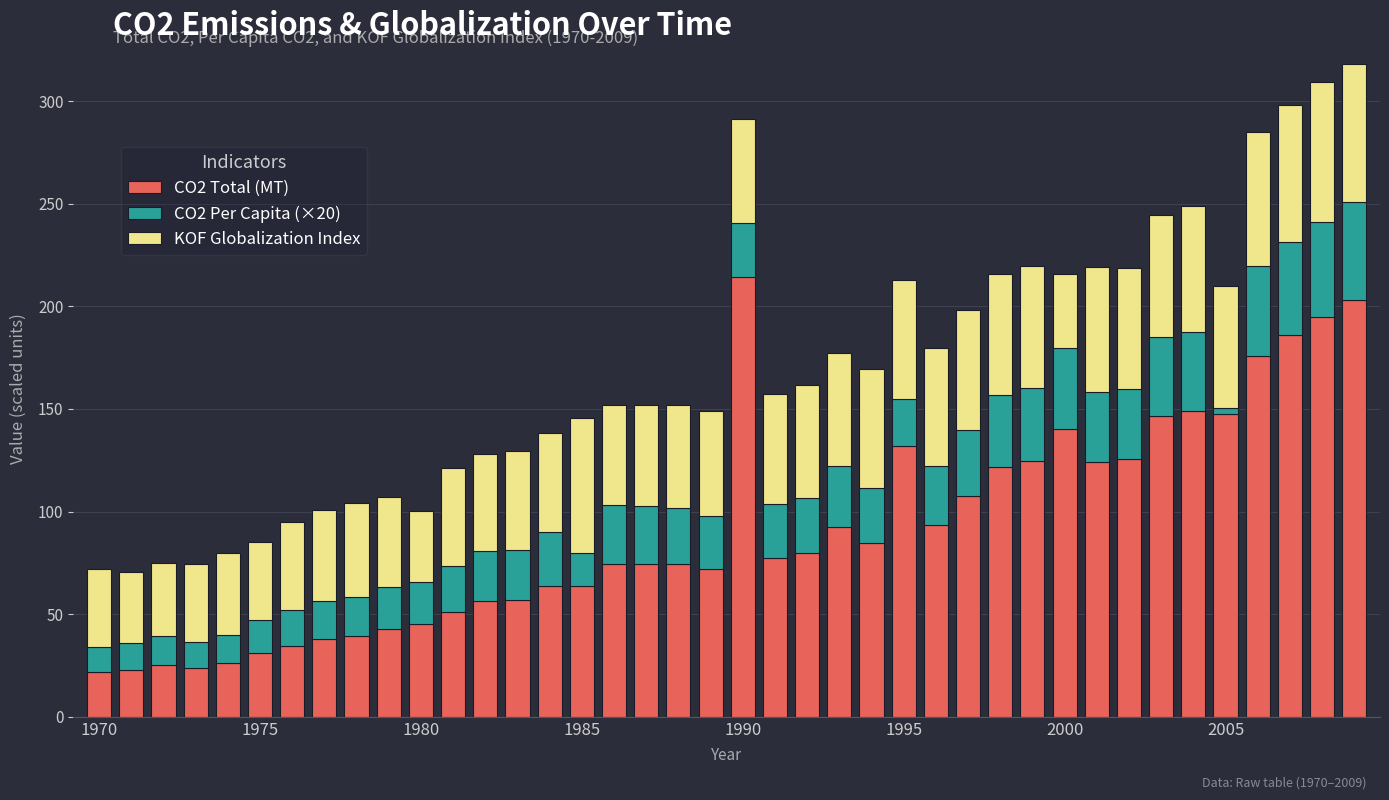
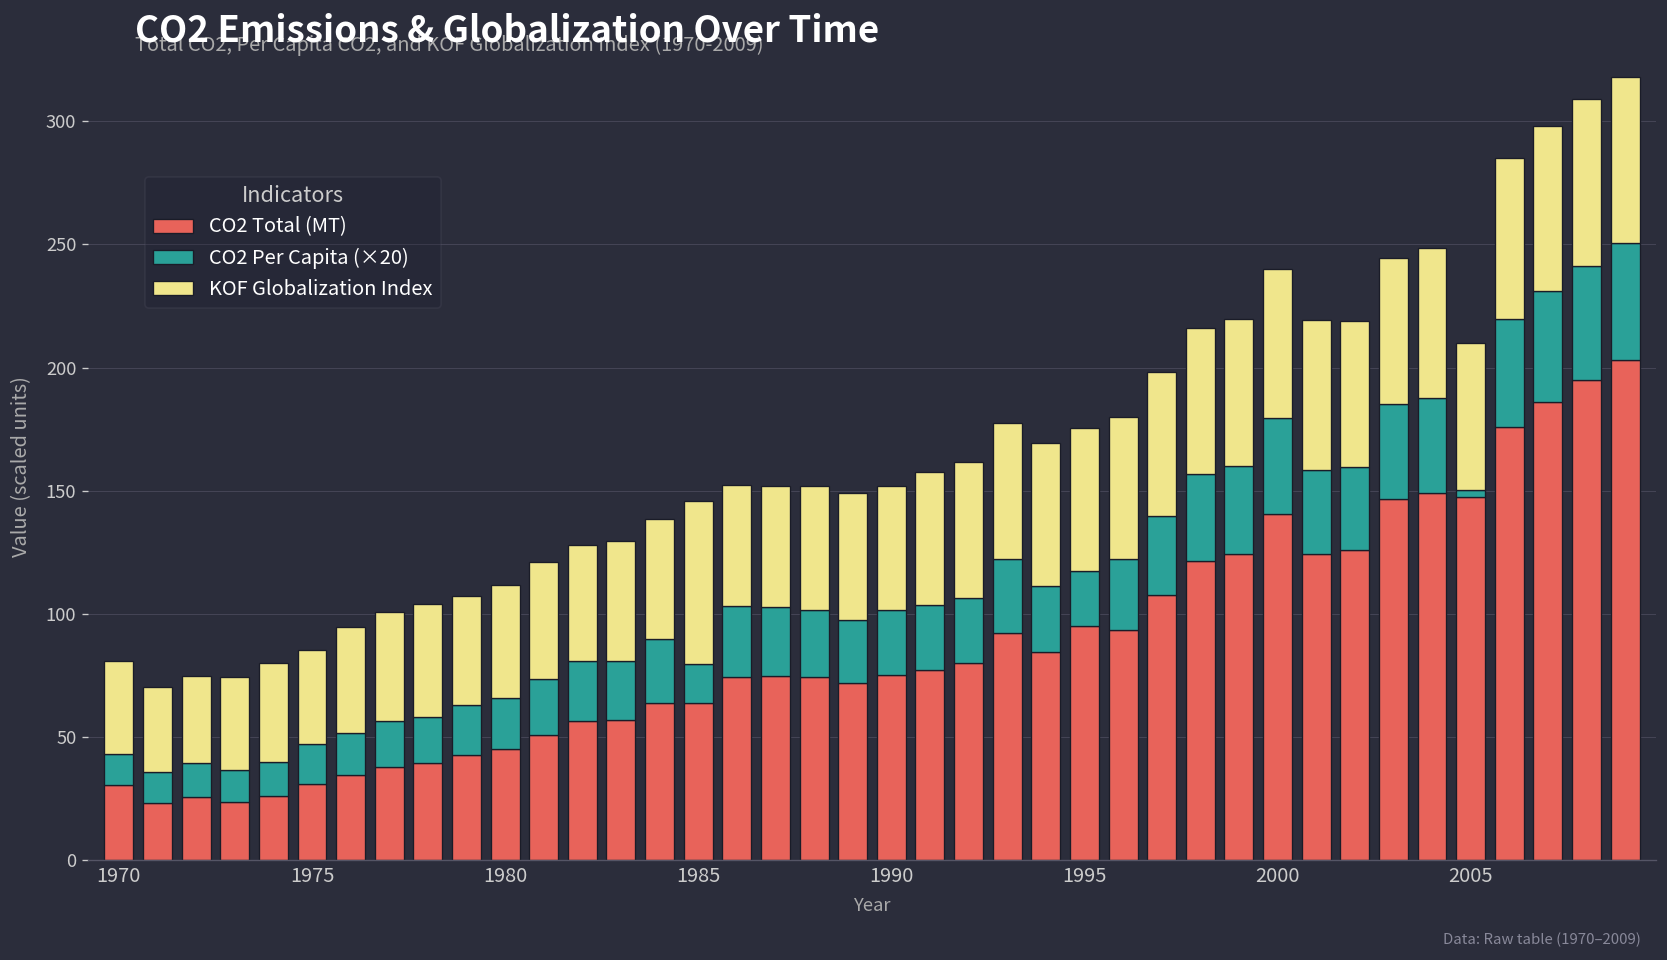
  {
    "CO2 Total (MT)": {
-     "1970": 22,
+     "1970": 30,
      "1975": 31,
      "1980": 45,
      "1985": 64,
-     "1990": 214,
-     "1995": 132,
+     "1990": 75,
+     "1995": 95,
      "2000": 140,
      "2005": 147
    },
    "CO2 Per Capita (×20)": {
      "1970": 12,
      "1975": 16,
      "1980": 21,
      "1985": 16,
      "1990": 26,
      "1995": 23,
      "2000": 39,
      "2005": 3
    },
    "KOF Globalization Index": {
      "1970": 38,
      "1975": 38,
-     "1980": 35,
+     "1980": 46,
      "1985": 66,
      "1990": 51,
      "1995": 58,
-     "2000": 36,
+     "2000": 60,
      "2005": 59
    }
  }
